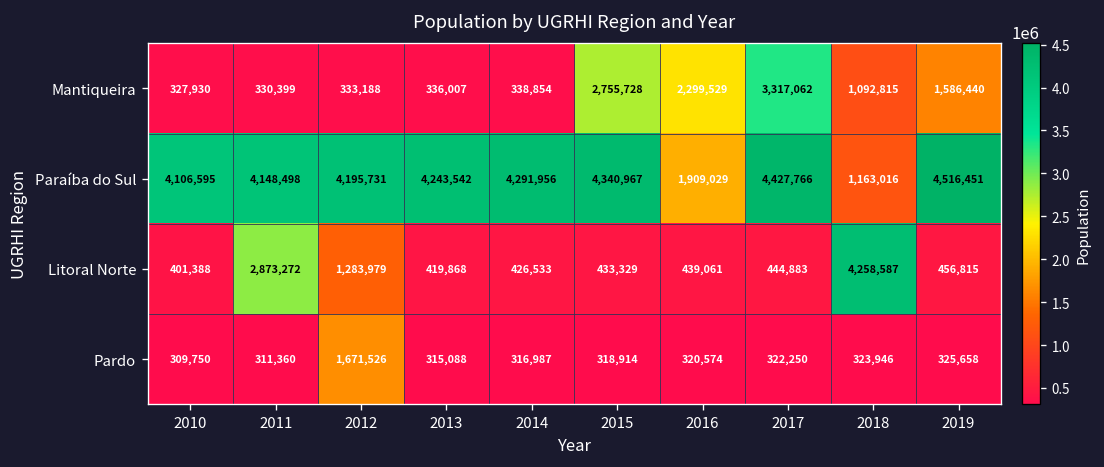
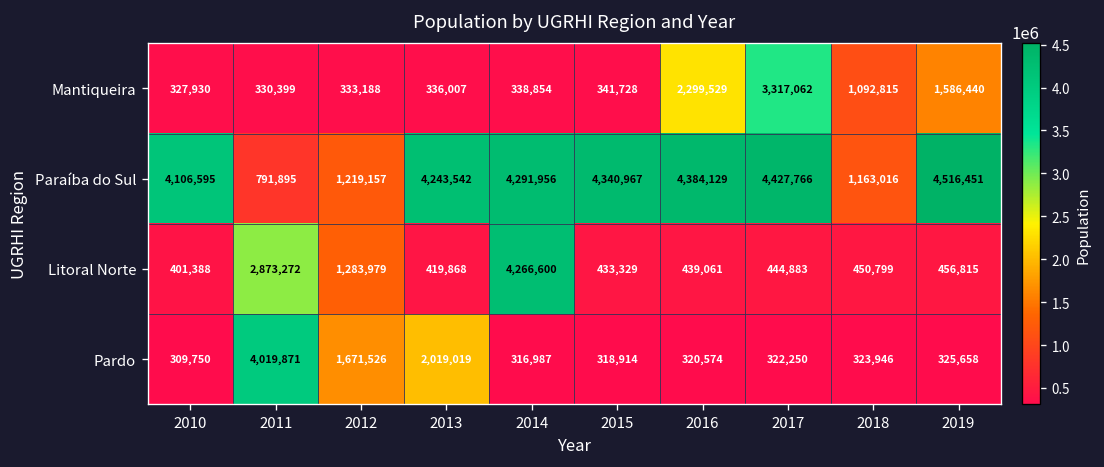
  {
    "Mantiqueira": {
      "2010": "327,930",
      "2011": "330,399",
      "2012": "333,188",
      "2013": "336,007",
      "2014": "338,854",
-     "2015": "2,755,728",
+     "2015": "341,728",
      "2016": "2,299,529",
      "2017": "3,317,062",
      "2018": "1,092,815",
      "2019": "1,586,440"
    },
    "Paraíba do Sul": {
      "2010": "4,106,595",
-     "2011": "4,148,498",
-     "2012": "4,195,731",
+     "2011": "791,895",
+     "2012": "1,219,157",
      "2013": "4,243,542",
      "2014": "4,291,956",
      "2015": "4,340,967",
-     "2016": "1,909,029",
+     "2016": "4,384,129",
      "2017": "4,427,766",
      "2018": "1,163,016",
      "2019": "4,516,451"
    },
    "Litoral Norte": {
      "2010": "401,388",
      "2011": "2,873,272",
      "2012": "1,283,979",
      "2013": "419,868",
-     "2014": "426,533",
+     "2014": "4,266,600",
      "2015": "433,329",
      "2016": "439,061",
      "2017": "444,883",
-     "2018": "4,258,587",
+     "2018": "450,799",
      "2019": "456,815"
    },
    "Pardo": {
      "2010": "309,750",
-     "2011": "311,360",
+     "2011": "4,019,871",
      "2012": "1,671,526",
-     "2013": "315,088",
+     "2013": "2,019,019",
      "2014": "316,987",
      "2015": "318,914",
      "2016": "320,574",
      "2017": "322,250",
      "2018": "323,946",
      "2019": "325,658"
    }
  }
